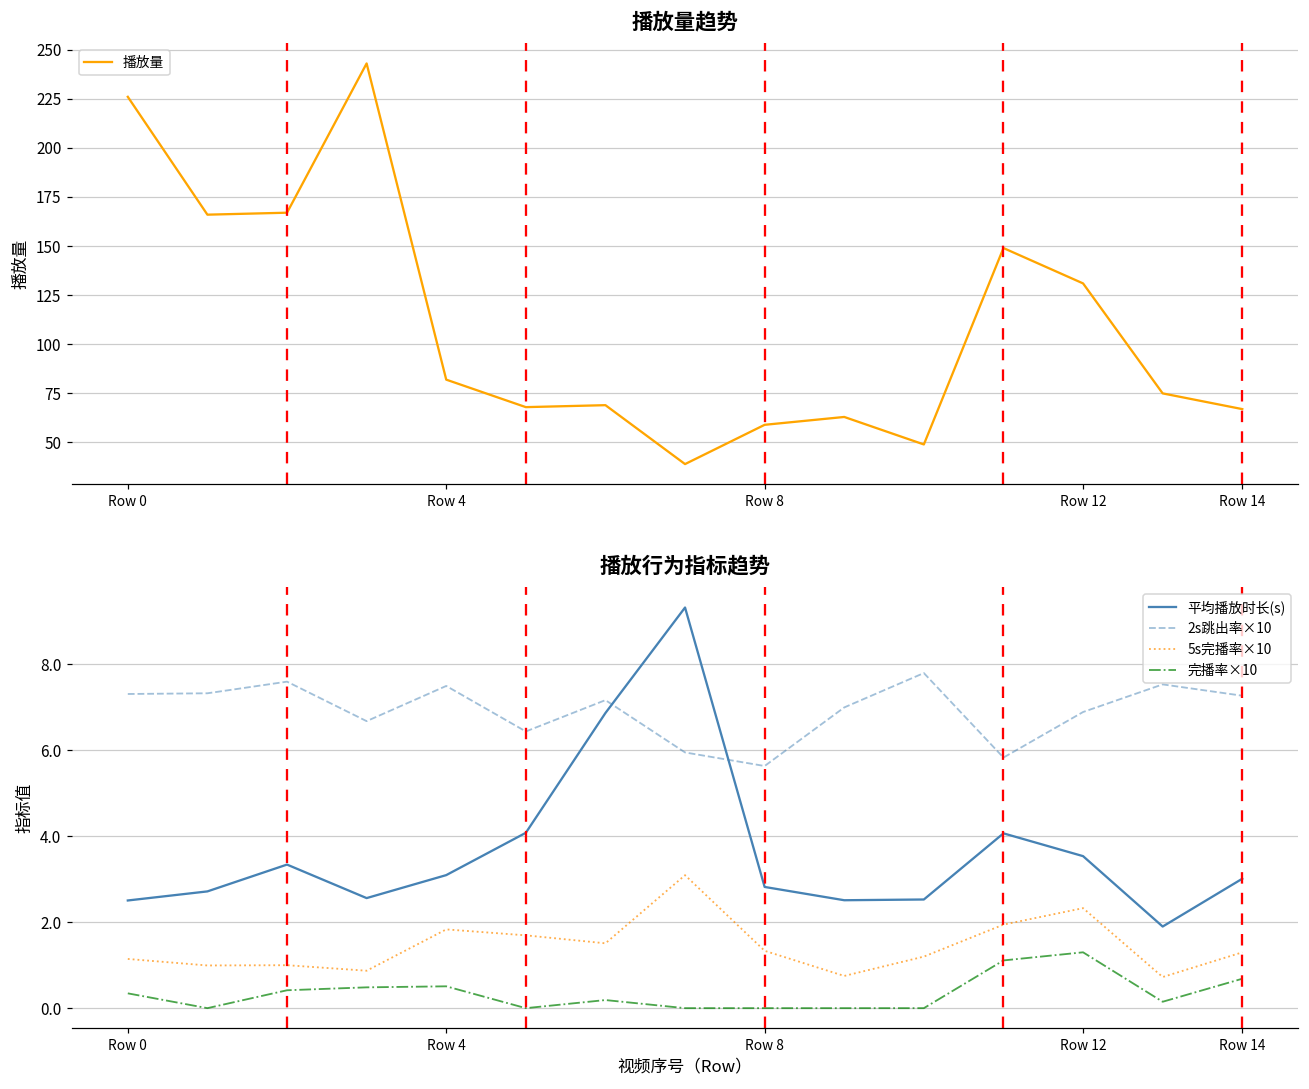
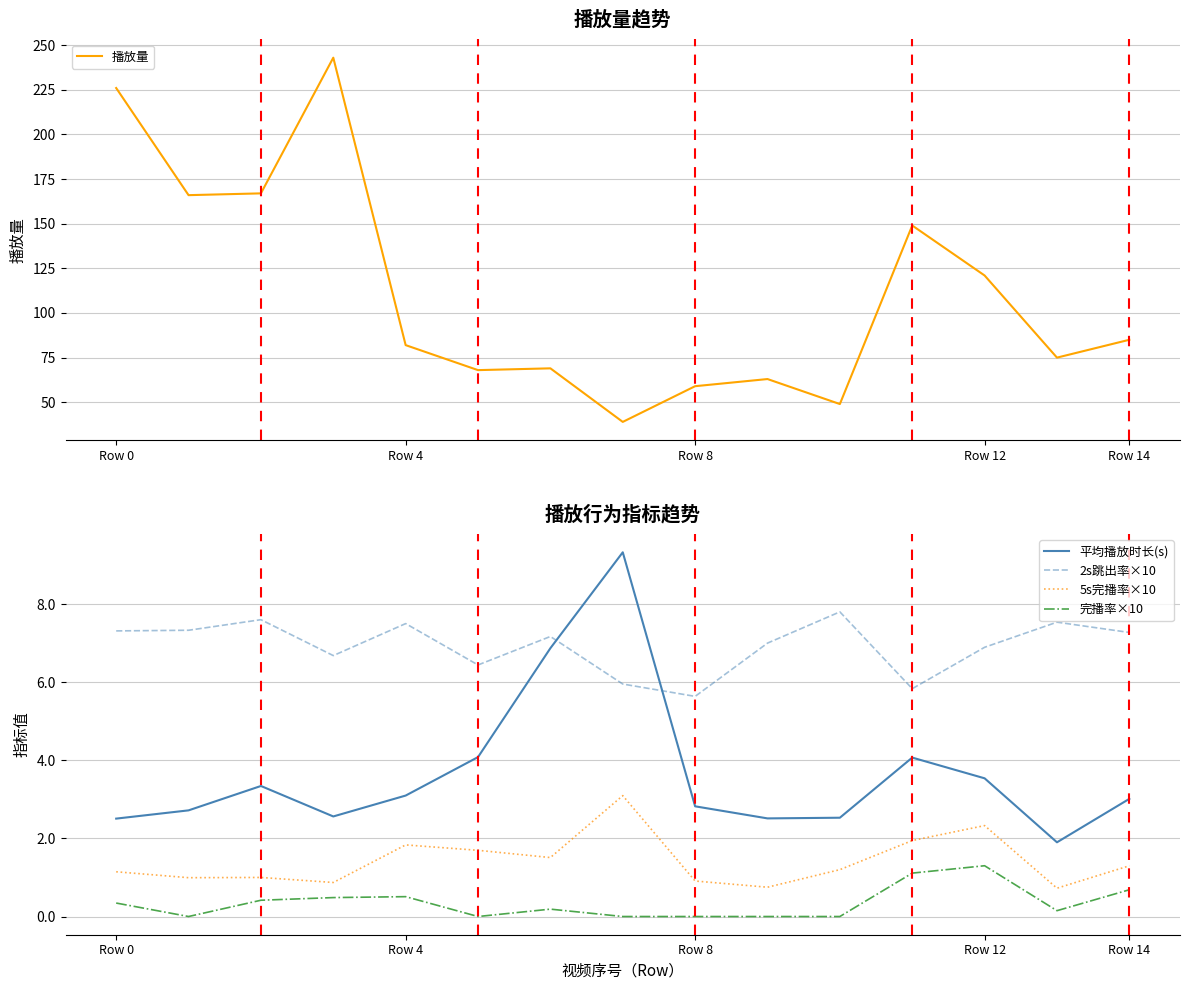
  {
    "播放量趋势": {
      "Row 0": 226,
      "Row 4": 82,
      "Row 8": 59,
-     "Row 12": 131,
-     "Row 14": 67
+     "Row 12": 121,
+     "Row 14": 85
    },
    "播放行为指标趋势": {
      "5s完播率×10": {
        "Row 0": 1.1,
        "Row 4": 1.8,
-       "Row 8": 1.3,
+       "Row 8": 0.9,
        "Row 12": 2.3,
        "Row 14": 1.3
      },
      "完播率×10": {
        "Row 0": 0.3,
        "Row 4": 0.5,
        "Row 8": 0.0,
        "Row 12": 1.3,
        "Row 14": 0.7
      }
    }
  }
